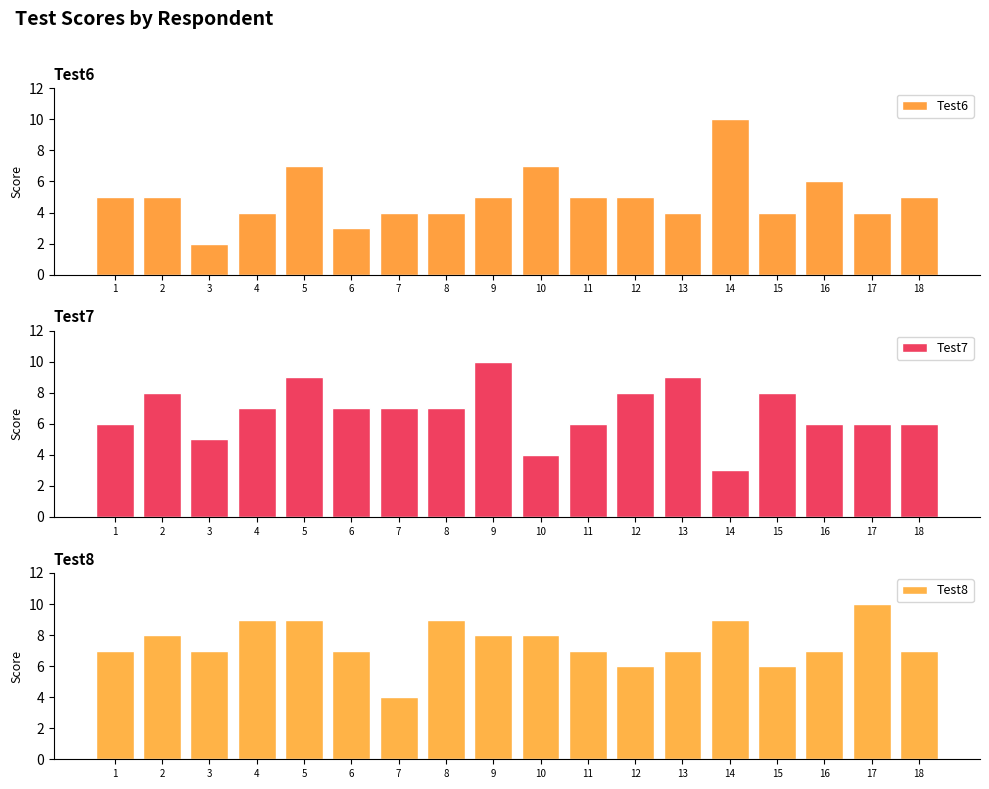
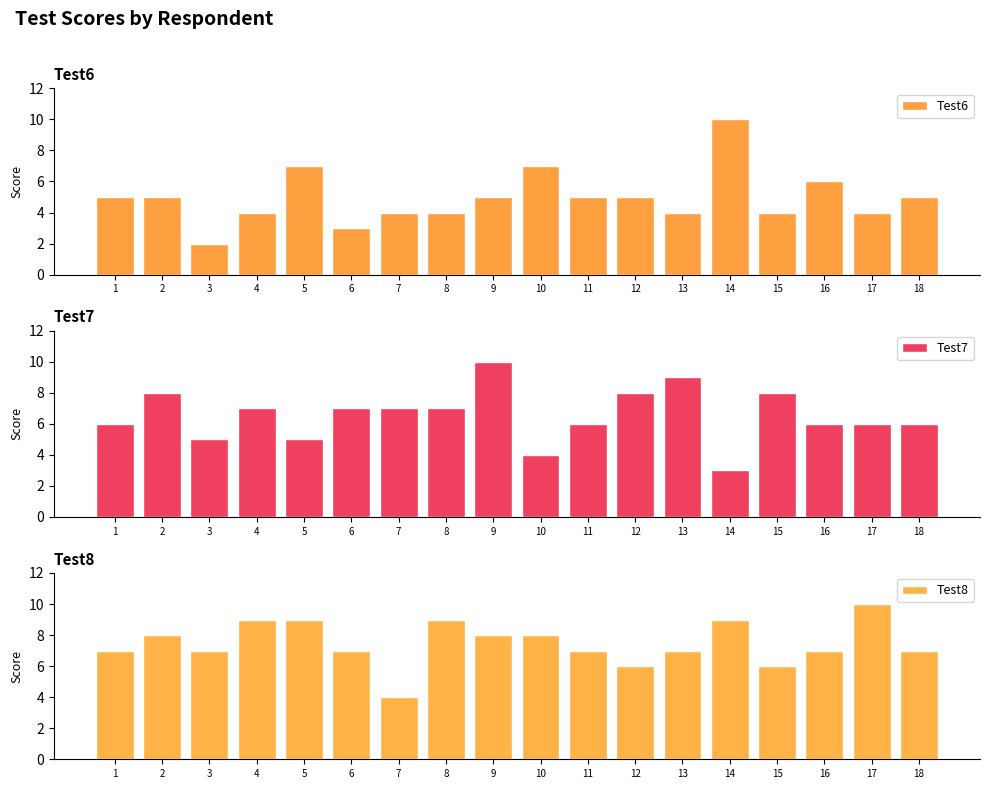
  {
    "Test6": {
      "1": 5.0,
      "2": 5.0,
      "3": 2.0,
      "4": 4.0,
      "5": 7.0,
      "6": 3.0,
      "7": 4.0,
      "8": 4.0,
      "9": 5.0,
      "10": 7.0,
      "11": 5.0,
      "12": 5.0,
      "13": 4.0,
      "14": 10.0,
      "15": 4.0,
      "16": 6.0,
      "17": 4.0,
      "18": 5.0
    },
    "Test7": {
      "1": 6,
      "2": 8,
      "3": 5,
      "4": 7,
-     "5": 9,
+     "5": 5,
      "6": 7,
      "7": 7,
      "8": 7,
      "9": 10,
      "10": 4,
      "11": 6,
      "12": 8,
      "13": 9,
      "14": 3,
      "15": 8,
      "16": 6,
      "17": 6,
      "18": 6
    },
    "Test8": {
      "1": 7.0,
      "2": 8.0,
      "3": 7.0,
      "4": 9.0,
      "5": 9.0,
      "6": 7.0,
      "7": 4.0,
      "8": 9.0,
      "9": 8.0,
      "10": 8.0,
      "11": 7.0,
      "12": 6.0,
      "13": 7.0,
      "14": 9.0,
      "15": 6.0,
      "16": 7.0,
      "17": 10.0,
      "18": 7.0
    }
  }
